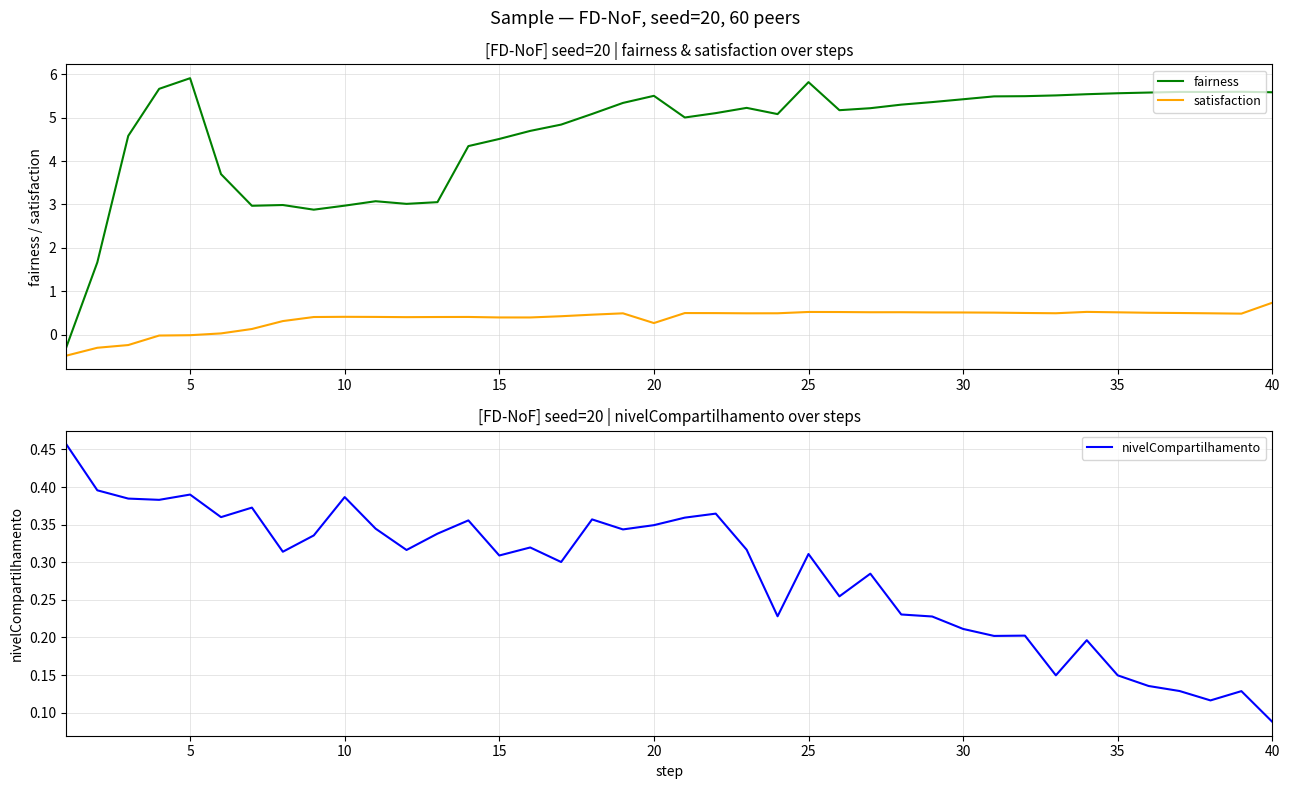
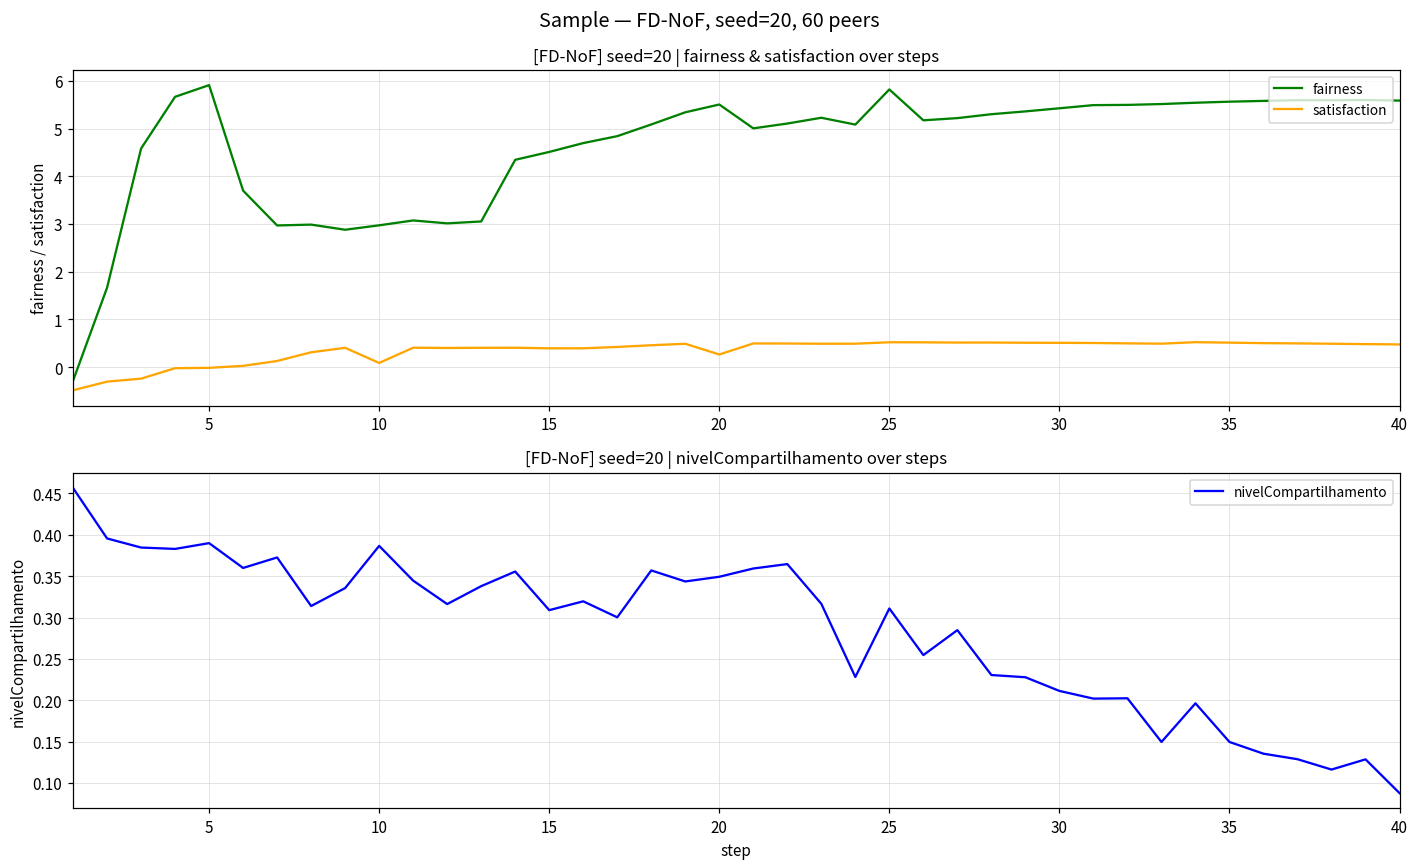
  {
    "[FD-NoF] seed=20 | fairness & satisfaction over steps": {
      "fairness": {
        "5": 5.9,
        "10": 3.0,
        "15": 4.5,
        "20": 5.5,
        "25": 5.8,
        "30": 5.4,
        "35": 5.6,
        "40": 5.6
      },
      "satisfaction": {
        "5": 0.0,
-       "10": 0.4,
+       "10": 0.1,
        "15": 0.4,
        "20": 0.3,
        "25": 0.5,
        "30": 0.5,
        "35": 0.5,
-       "40": 0.7
+       "40": 0.5
      }
    },
    "[FD-NoF] seed=20 | nivelCompartilhamento over steps": {
      "5": 0.39,
      "10": 0.39,
      "15": 0.31,
      "20": 0.35,
      "25": 0.31,
      "30": 0.21,
      "35": 0.15,
      "40": 0.09
    }
  }
